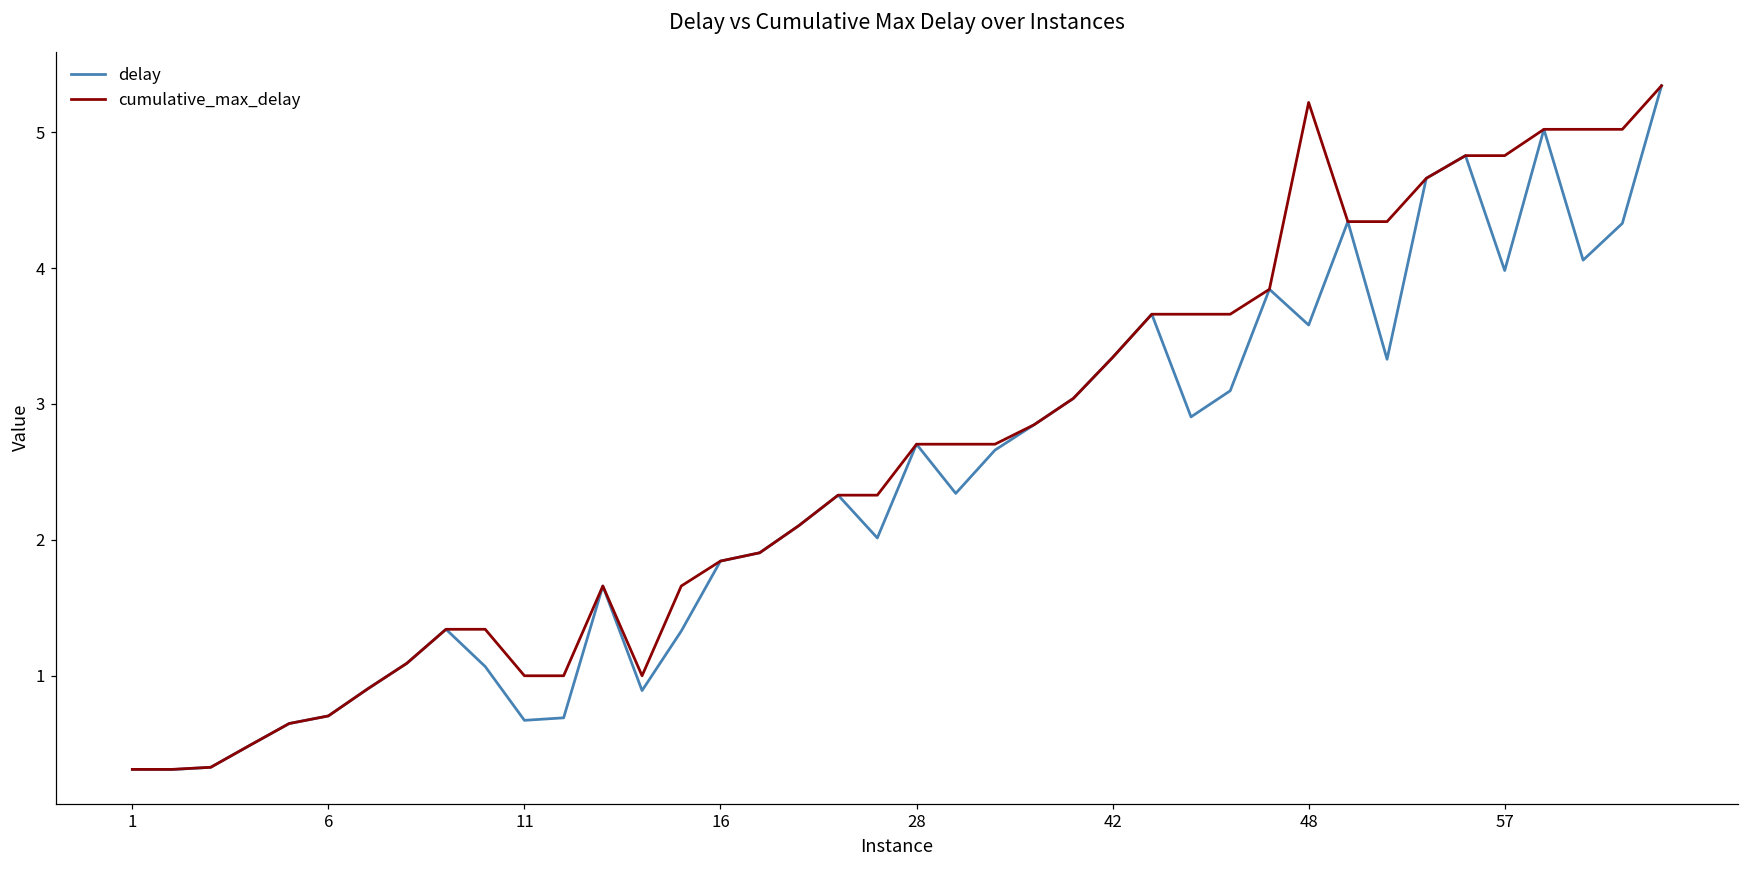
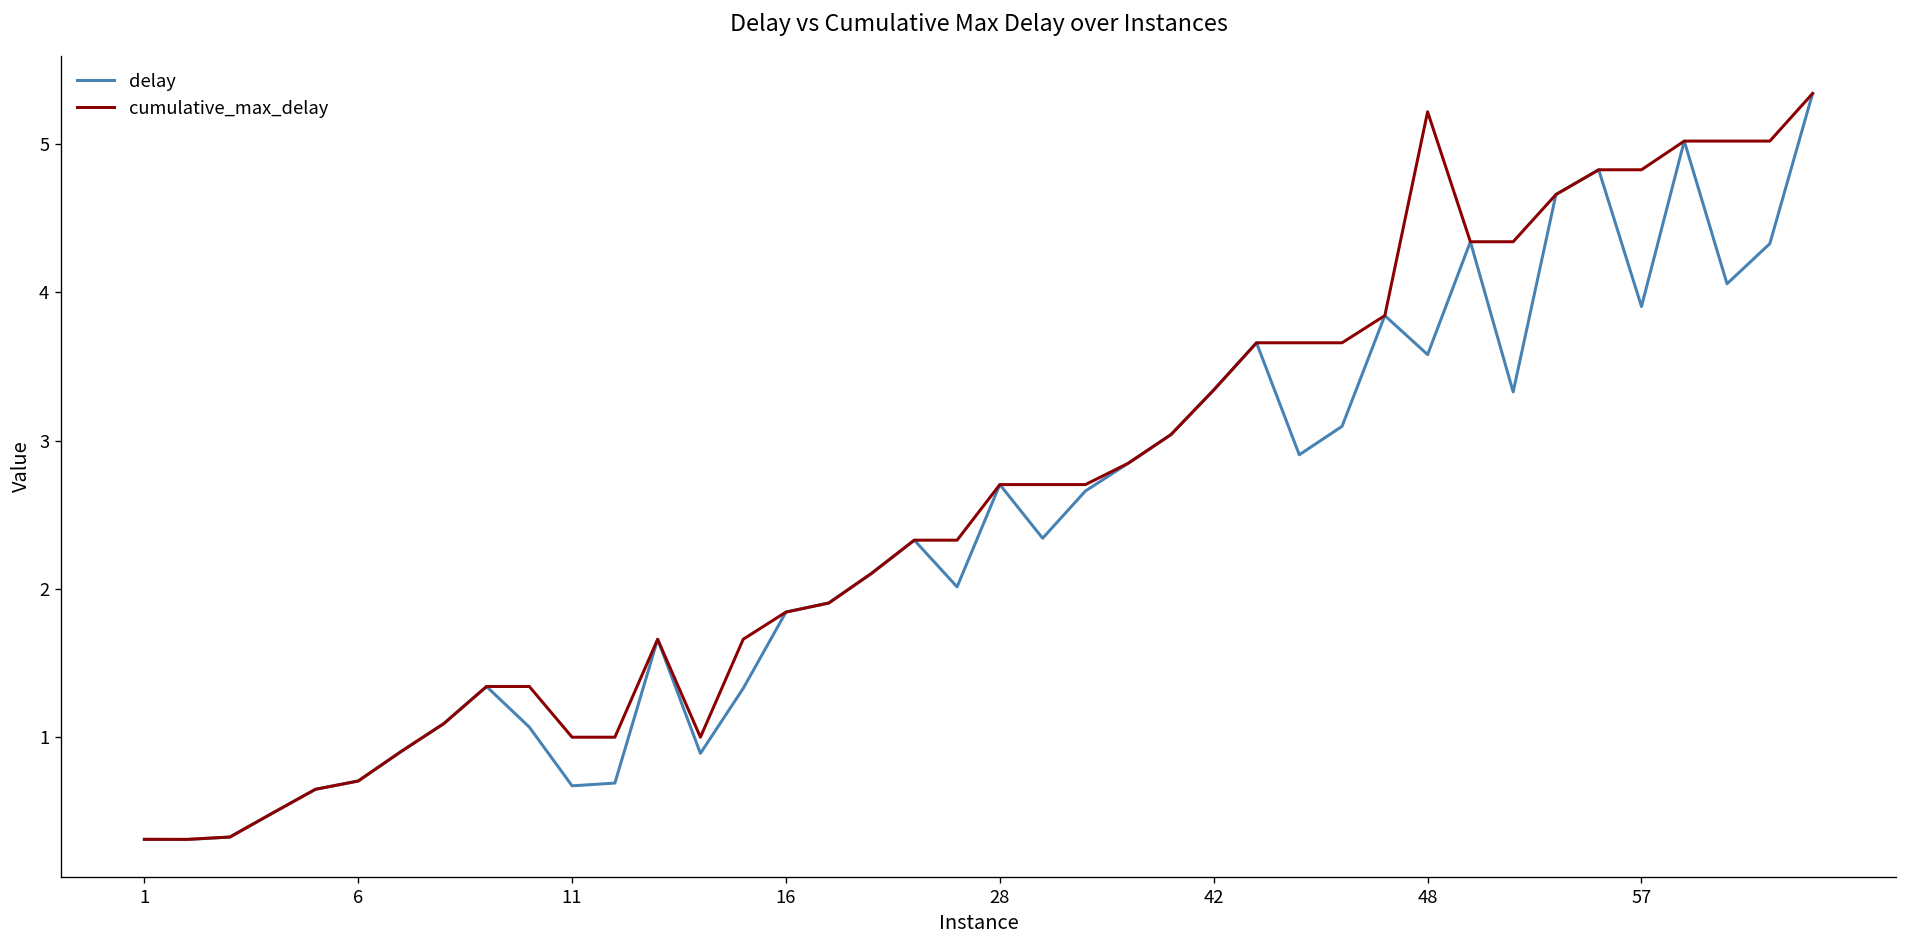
  {
    "delay": {
      "48": 3.58,
-     "57": 3.98
+     "57": 3.91
    },
    "cumulative_max_delay": {
      "48": 5.22,
      "57": 4.83
    }
  }
